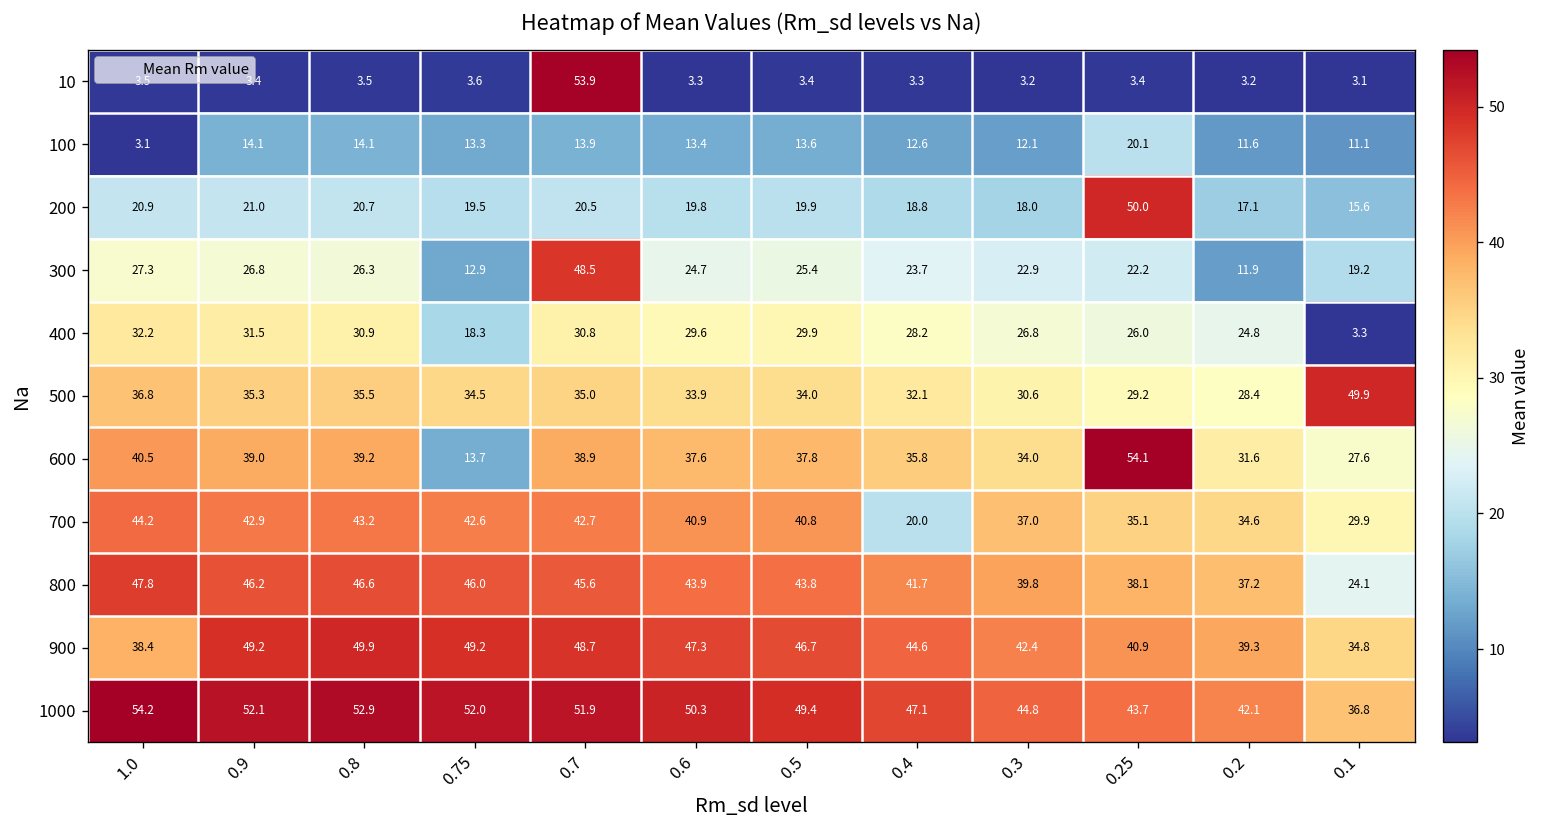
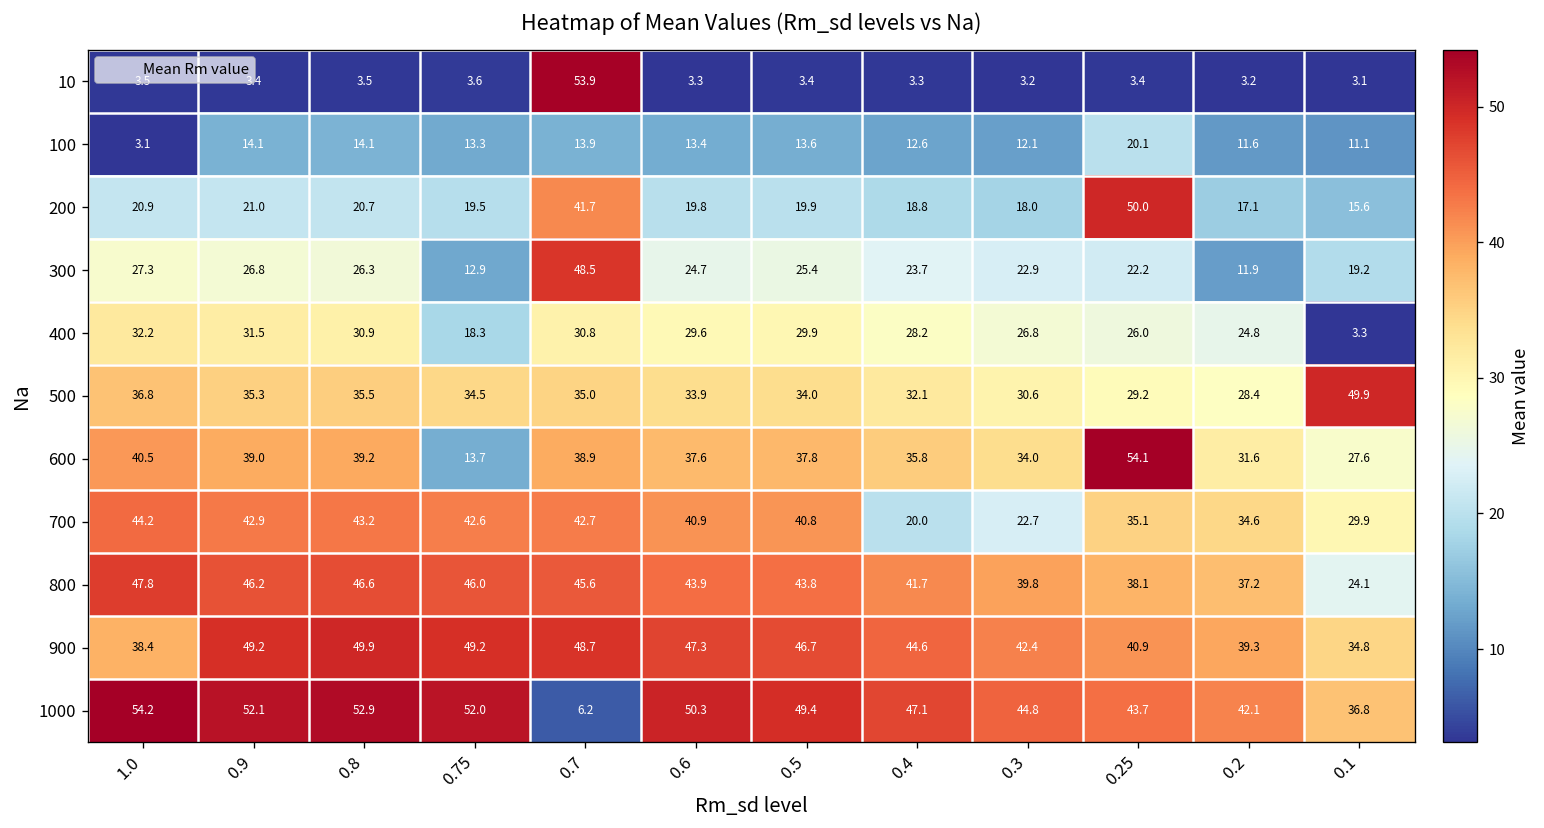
  {
    "10": {
      "0.8": 3.5,
      "0.75": 3.6,
      "0.7": 53.9,
      "0.6": 3.3,
      "0.5": 3.4,
      "0.4": 3.3,
      "0.3": 3.2,
      "0.25": 3.4,
      "0.2": 3.2,
      "0.1": 3.1
    },
    "100": {
      "1.0": 3.1,
      "0.9": 14.1,
      "0.8": 14.1,
      "0.75": 13.3,
      "0.7": 13.9,
      "0.6": 13.4,
      "0.5": 13.6,
      "0.4": 12.6,
      "0.3": 12.1,
      "0.25": 20.1,
      "0.2": 11.6,
      "0.1": 11.1
    },
    "200": {
      "1.0": 20.9,
      "0.9": 21.0,
      "0.8": 20.7,
      "0.75": 19.5,
-     "0.7": 20.5,
+     "0.7": 41.7,
      "0.6": 19.8,
      "0.5": 19.9,
      "0.4": 18.8,
      "0.3": 18.0,
      "0.25": 50.0,
      "0.2": 17.1,
      "0.1": 15.6
    },
    "300": {
      "1.0": 27.3,
      "0.9": 26.8,
      "0.8": 26.3,
      "0.75": 12.9,
      "0.7": 48.5,
      "0.6": 24.7,
      "0.5": 25.4,
      "0.4": 23.7,
      "0.3": 22.9,
      "0.25": 22.2,
      "0.2": 11.9,
      "0.1": 19.2
    },
    "400": {
      "1.0": 32.2,
      "0.9": 31.5,
      "0.8": 30.9,
      "0.75": 18.3,
      "0.7": 30.8,
      "0.6": 29.6,
      "0.5": 29.9,
      "0.4": 28.2,
      "0.3": 26.8,
      "0.25": 26.0,
      "0.2": 24.8,
      "0.1": 3.3
    },
    "500": {
      "1.0": 36.8,
      "0.9": 35.3,
      "0.8": 35.5,
      "0.75": 34.5,
      "0.7": 35.0,
      "0.6": 33.9,
      "0.5": 34.0,
      "0.4": 32.1,
      "0.3": 30.6,
      "0.25": 29.2,
      "0.2": 28.4,
      "0.1": 49.9
    },
    "600": {
      "1.0": 40.5,
      "0.9": 39.0,
      "0.8": 39.2,
      "0.75": 13.7,
      "0.7": 38.9,
      "0.6": 37.6,
      "0.5": 37.8,
      "0.4": 35.8,
      "0.3": 34.0,
      "0.25": 54.1,
      "0.2": 31.6,
      "0.1": 27.6
    },
    "700": {
      "1.0": 44.2,
      "0.9": 42.9,
      "0.8": 43.2,
      "0.75": 42.6,
      "0.7": 42.7,
      "0.6": 40.9,
      "0.5": 40.8,
      "0.4": 20.0,
-     "0.3": 37.0,
+     "0.3": 22.7,
      "0.25": 35.1,
      "0.2": 34.6,
      "0.1": 29.9
    },
    "800": {
      "1.0": 47.8,
      "0.9": 46.2,
      "0.8": 46.6,
      "0.75": 46.0,
      "0.7": 45.6,
      "0.6": 43.9,
      "0.5": 43.8,
      "0.4": 41.7,
      "0.3": 39.8,
      "0.25": 38.1,
      "0.2": 37.2,
      "0.1": 24.1
    },
    "900": {
      "1.0": 38.4,
      "0.9": 49.2,
      "0.8": 49.9,
      "0.75": 49.2,
      "0.7": 48.7,
      "0.6": 47.3,
      "0.5": 46.7,
      "0.4": 44.6,
      "0.3": 42.4,
      "0.25": 40.9,
      "0.2": 39.3,
      "0.1": 34.8
    },
    "1000": {
      "1.0": 54.2,
      "0.9": 52.1,
      "0.8": 52.9,
      "0.75": 52.0,
-     "0.7": 51.9,
+     "0.7": 6.2,
      "0.6": 50.3,
      "0.5": 49.4,
      "0.4": 47.1,
      "0.3": 44.8,
      "0.25": 43.7,
      "0.2": 42.1,
      "0.1": 36.8
    }
  }
